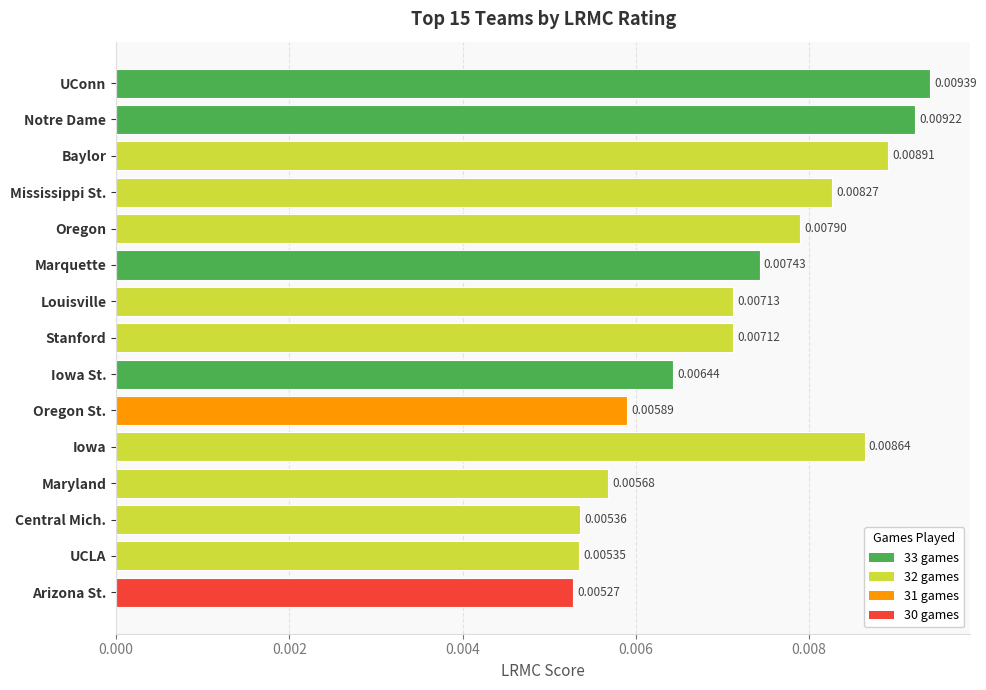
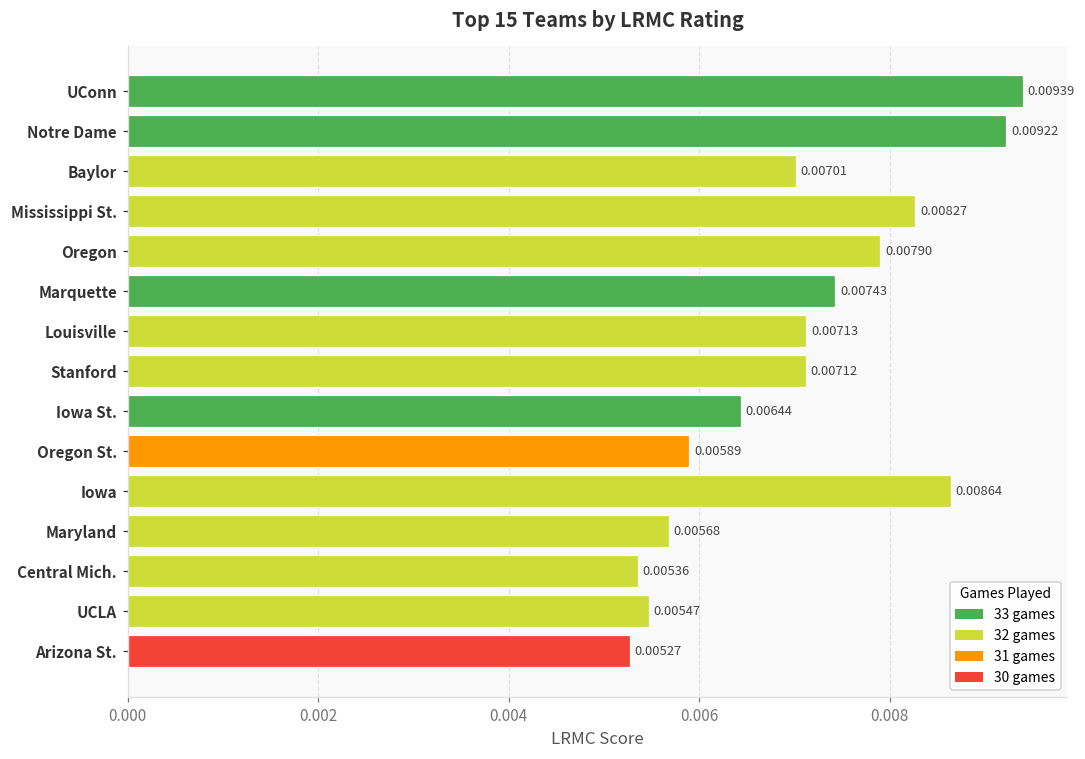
  {
    "UConn": 0.00939,
    "Notre Dame": 0.00922,
-   "Baylor": 0.00891,
+   "Baylor": 0.00701,
    "Mississippi St.": 0.00827,
    "Oregon": 0.00790,
    "Marquette": 0.00743,
    "Louisville": 0.00713,
    "Stanford": 0.00712,
    "Iowa St.": 0.00644,
    "Oregon St.": 0.00589,
    "Iowa": 0.00864,
    "Maryland": 0.00568,
    "Central Mich.": 0.00536,
-   "UCLA": 0.00535,
+   "UCLA": 0.00547,
    "Arizona St.": 0.00527
  }
